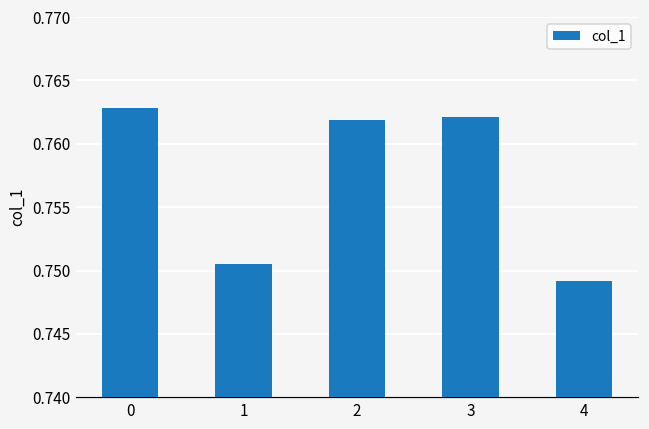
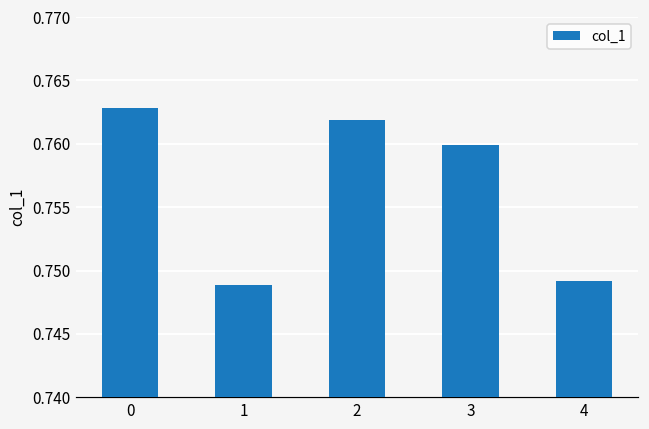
  {
    "0": 0.7628,
-   "1": 0.7505,
+   "1": 0.7489,
    "2": 0.7619,
-   "3": 0.7621,
+   "3": 0.7599,
    "4": 0.7492
  }
